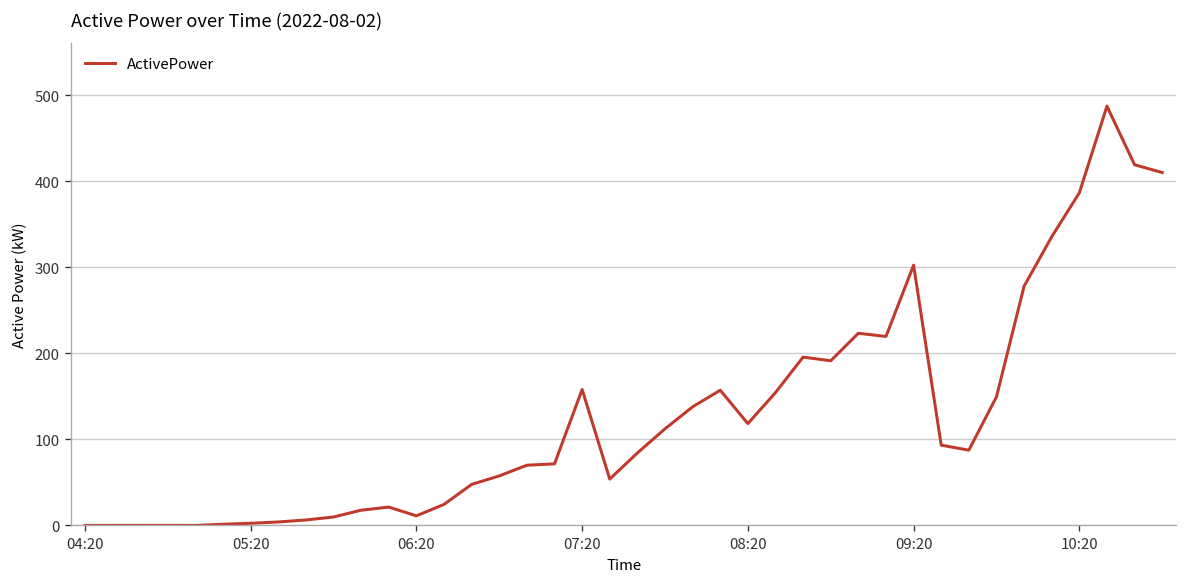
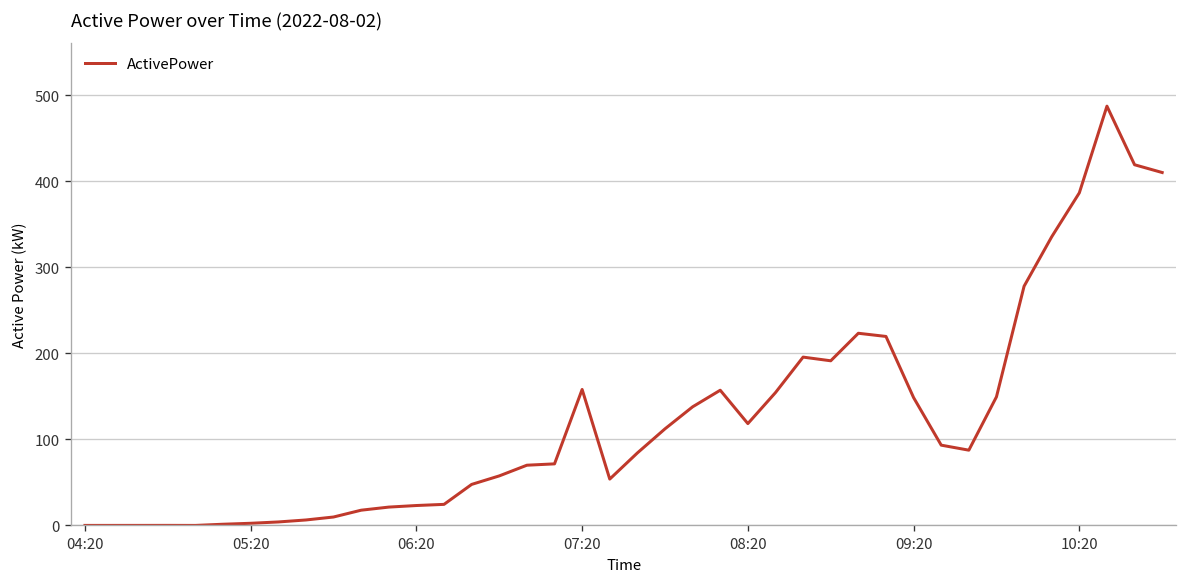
  {
    "04:20": 0,
    "05:20": 0,
-   "06:20": 10,
+   "06:20": 20,
    "07:20": 160,
    "08:20": 120,
-   "09:20": 300,
+   "09:20": 150,
    "10:20": 390
  }
